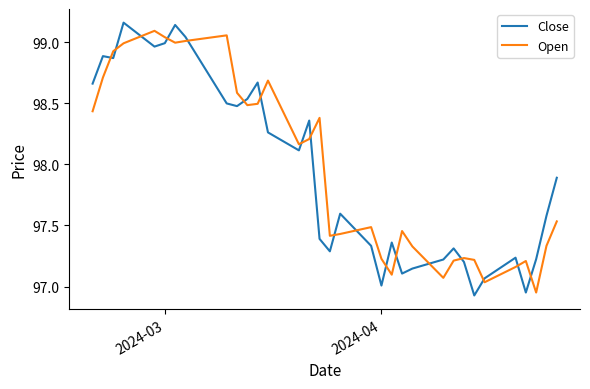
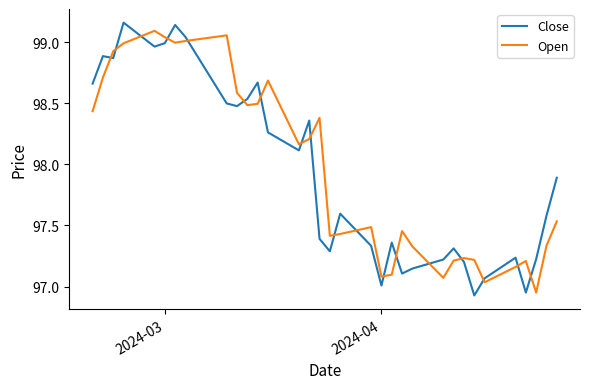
  {
    "Close": {
      "2024-03": 98.99,
      "2024-04": 97.01
    },
    "Open": {
      "2024-03": 99.04,
-     "2024-04": 97.23
+     "2024-04": 97.08
    }
  }
